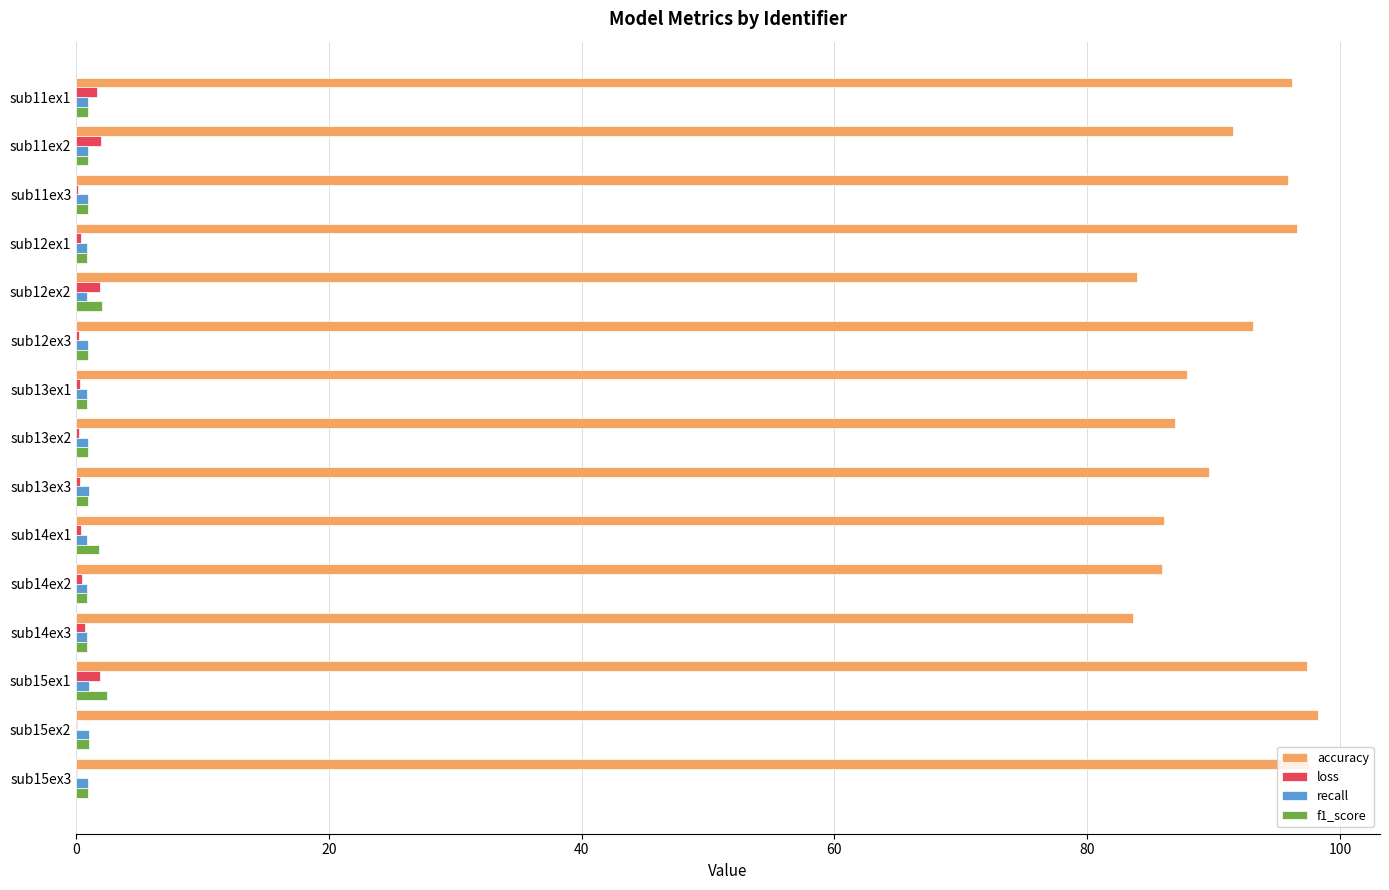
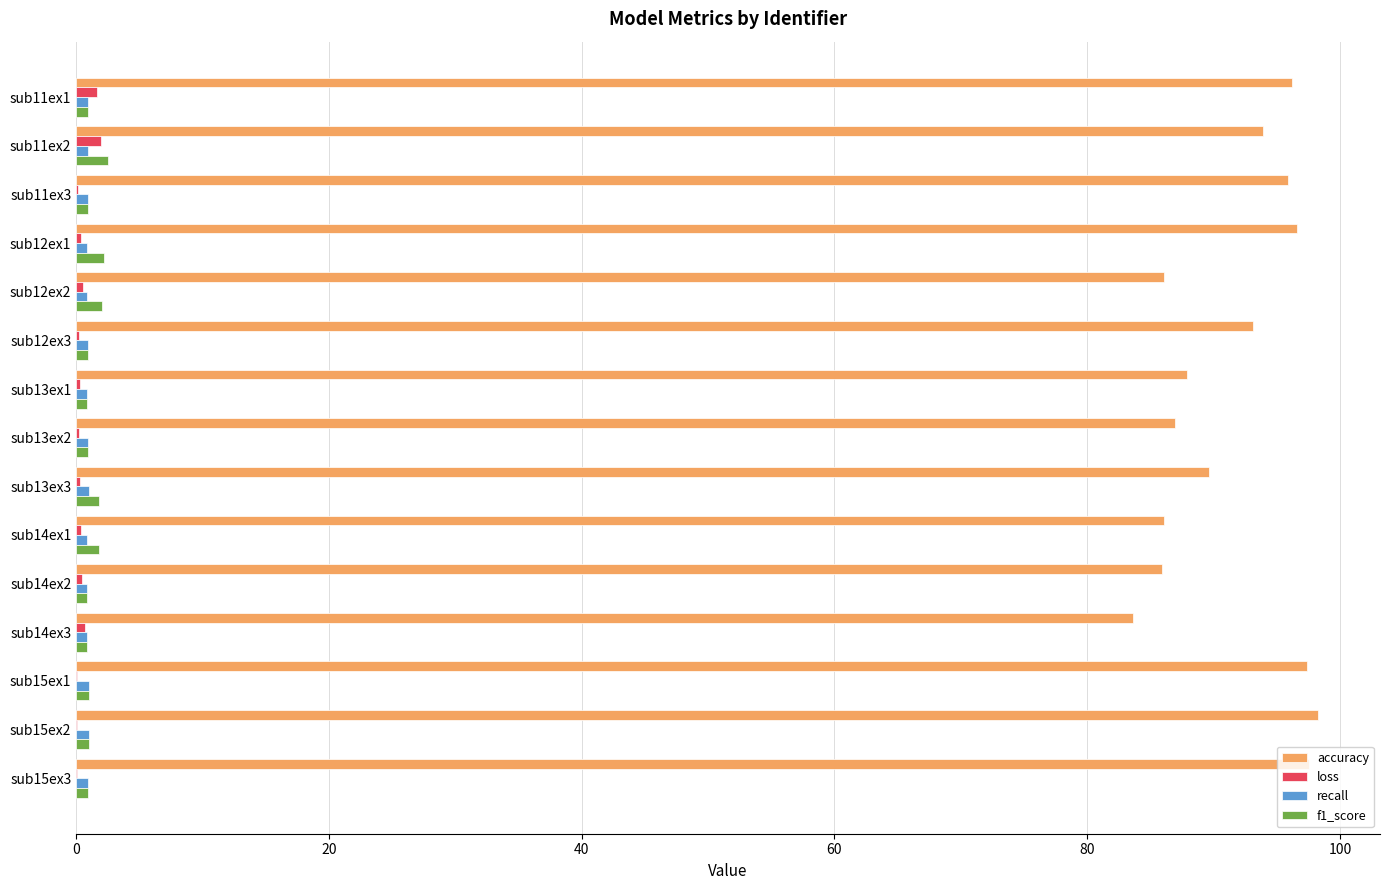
  {
    "accuracy": {
      "sub11ex1": 96.2,
-     "sub11ex2": 91.6,
+     "sub11ex2": 93.9,
      "sub11ex3": 95.9,
      "sub12ex1": 96.6,
-     "sub12ex2": 83.9,
+     "sub12ex2": 86.0,
      "sub12ex3": 93.1,
      "sub13ex1": 87.9,
      "sub13ex2": 87.0,
      "sub13ex3": 89.7,
      "sub14ex1": 86.1,
      "sub14ex2": 85.9,
      "sub14ex3": 83.6,
      "sub15ex1": 97.4,
      "sub15ex2": 98.3
    },
    "loss": {
      "sub11ex1": 1.7,
      "sub11ex2": 2.0,
      "sub12ex1": 0.4,
-     "sub12ex2": 1.8,
+     "sub12ex2": 0.5,
      "sub12ex3": 0.2,
      "sub13ex1": 0.3,
      "sub13ex2": 0.2,
      "sub13ex3": 0.3,
      "sub14ex1": 0.4,
      "sub14ex2": 0.4,
      "sub14ex3": 0.7,
-     "sub15ex1": 1.9
+     "sub15ex1": 0.1
    },
    "recall": {
      "sub11ex1": 1.0,
      "sub11ex2": 0.9,
      "sub11ex3": 1.0,
      "sub12ex1": 0.9,
      "sub12ex2": 0.9,
      "sub12ex3": 0.9,
      "sub13ex1": 0.9,
      "sub13ex2": 0.9,
      "sub13ex3": 1.0,
      "sub14ex1": 0.9,
      "sub14ex2": 0.9,
      "sub14ex3": 0.8,
      "sub15ex1": 1.0,
      "sub15ex2": 1.0,
      "sub15ex3": 1.0
    },
    "f1_score": {
      "sub11ex1": 1.0,
-     "sub11ex2": 0.9,
+     "sub11ex2": 2.5,
      "sub11ex3": 1.0,
-     "sub12ex1": 0.8,
+     "sub12ex1": 2.2,
      "sub12ex2": 2.1,
      "sub12ex3": 0.9,
      "sub13ex1": 0.9,
      "sub13ex2": 0.9,
-     "sub13ex3": 0.9,
+     "sub13ex3": 1.8,
      "sub14ex1": 1.8,
      "sub14ex2": 0.8,
      "sub14ex3": 0.8,
-     "sub15ex1": 2.4,
+     "sub15ex1": 1.0,
      "sub15ex2": 1.0,
      "sub15ex3": 1.0
    }
  }
